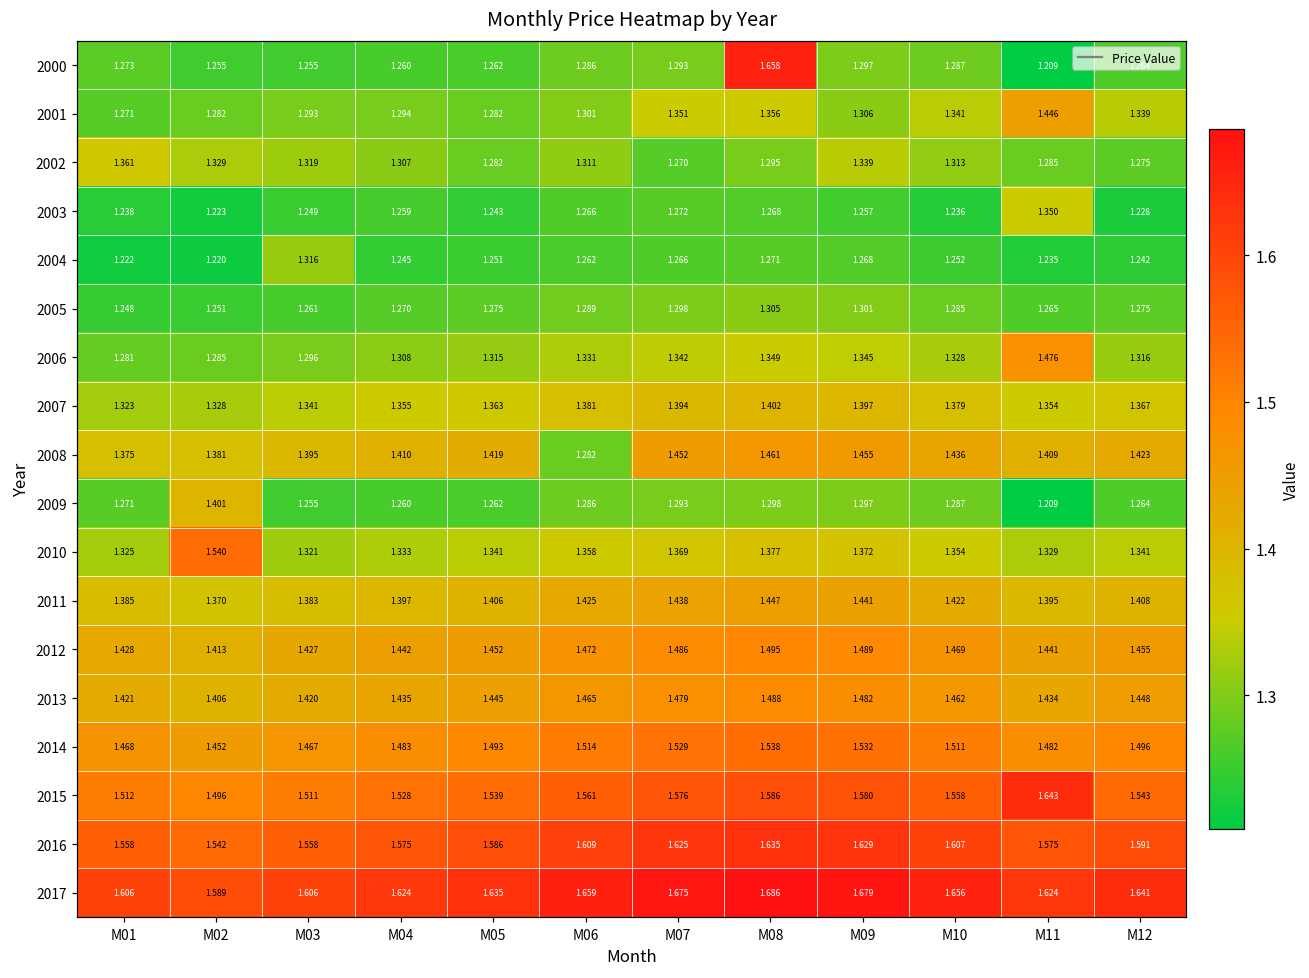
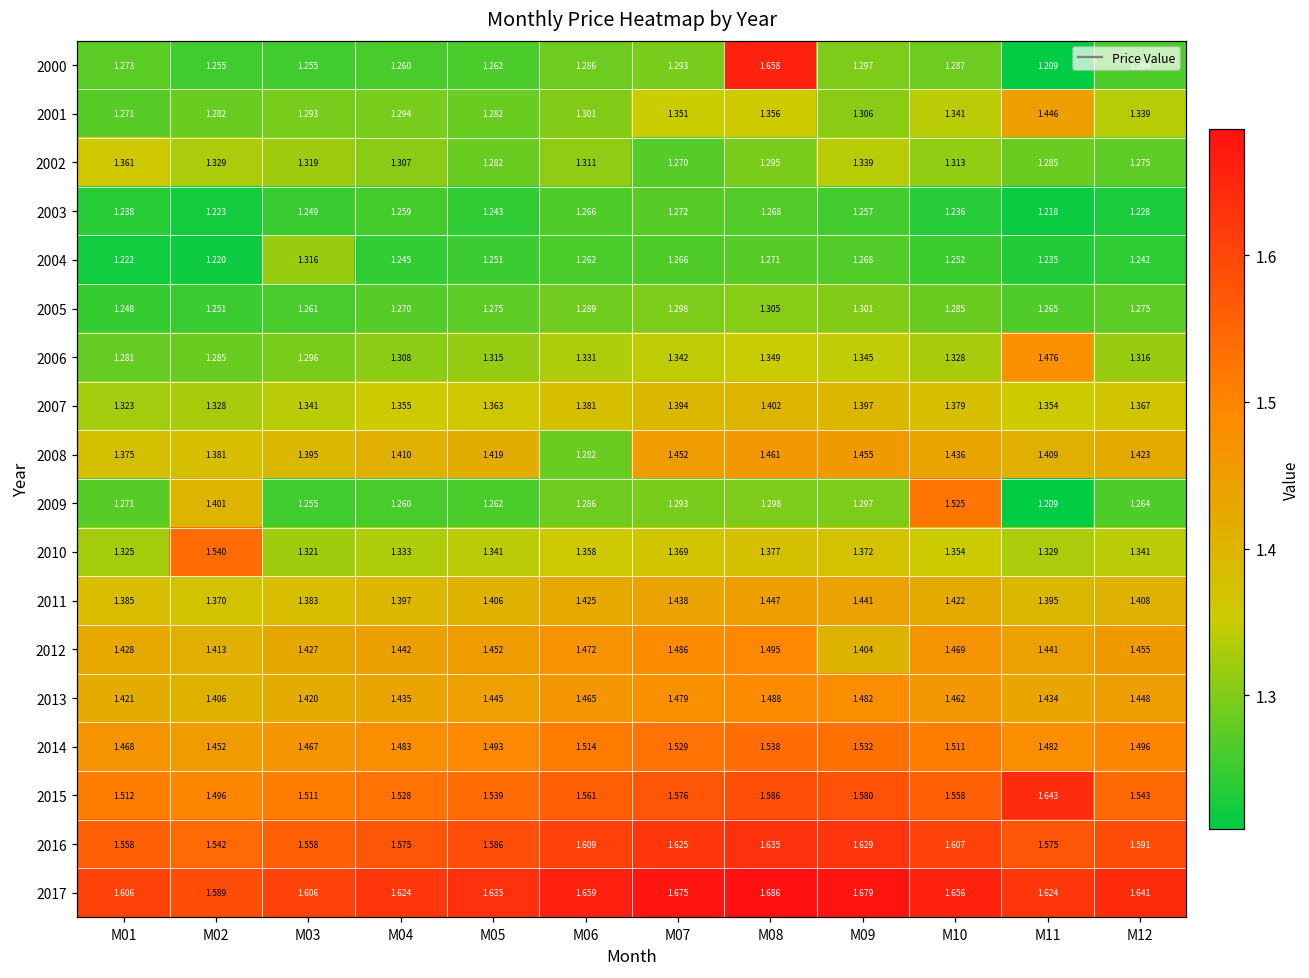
  {
    "2003": {
      "M01": 1.238,
      "M02": 1.223,
      "M03": 1.249,
      "M04": 1.259,
      "M05": 1.243,
      "M06": 1.266,
      "M07": 1.272,
      "M08": 1.268,
      "M09": 1.257,
      "M10": 1.236,
-     "M11": 1.350,
+     "M11": 1.218,
      "M12": 1.228
    },
    "2009": {
      "M01": 1.271,
      "M02": 1.401,
      "M03": 1.255,
      "M04": 1.260,
      "M05": 1.262,
      "M06": 1.286,
      "M07": 1.293,
      "M08": 1.298,
      "M09": 1.297,
-     "M10": 1.287,
+     "M10": 1.525,
      "M11": 1.209,
      "M12": 1.264
    },
    "2012": {
      "M01": 1.428,
      "M02": 1.413,
      "M03": 1.427,
      "M04": 1.442,
      "M05": 1.452,
      "M06": 1.472,
      "M07": 1.486,
      "M08": 1.495,
-     "M09": 1.489,
+     "M09": 1.404,
      "M10": 1.469,
      "M11": 1.441,
      "M12": 1.455
    }
  }
